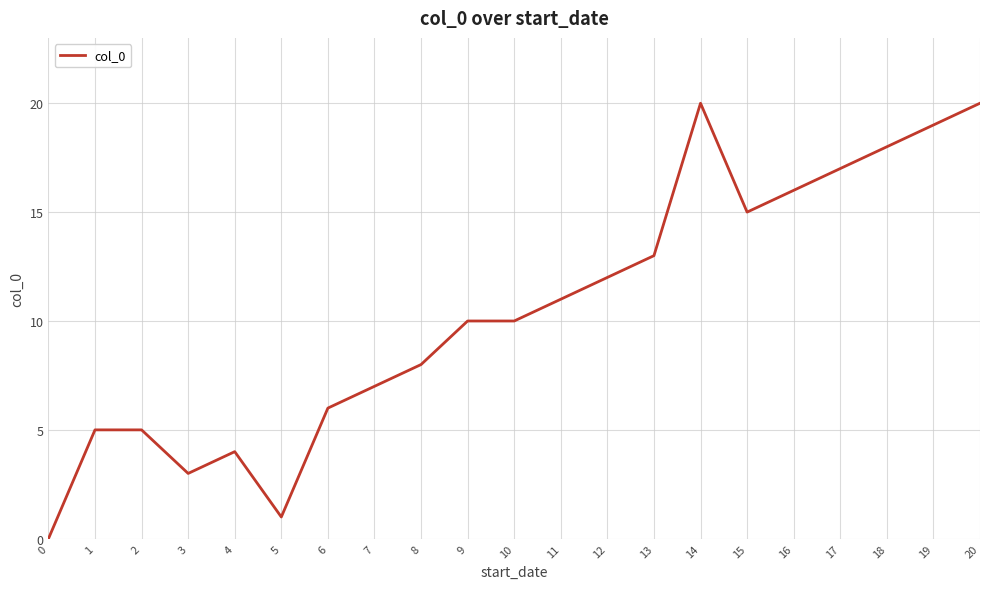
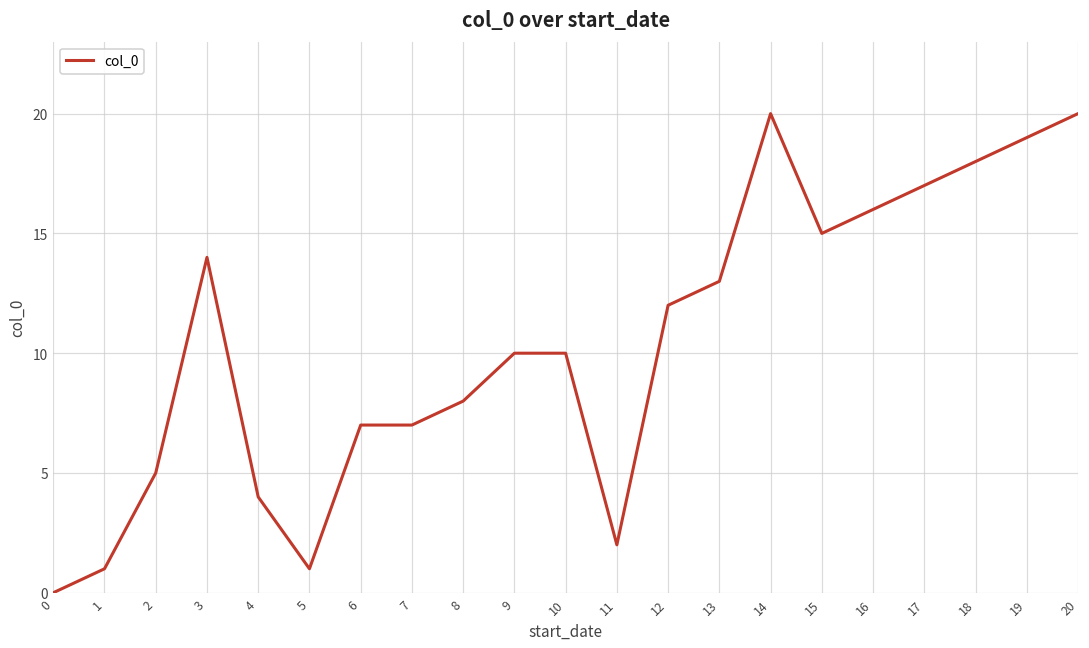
  {
    "0": 0,
-   "1": 5,
+   "1": 1,
    "2": 5,
-   "3": 3,
+   "3": 14,
    "4": 4,
    "5": 1,
-   "6": 6,
+   "6": 7,
    "7": 7,
    "8": 8,
    "9": 10,
    "10": 10,
-   "11": 11,
+   "11": 2,
    "12": 12,
    "13": 13,
    "14": 20,
    "15": 15,
    "16": 16,
    "17": 17,
    "18": 18,
    "19": 19,
    "20": 20
  }
